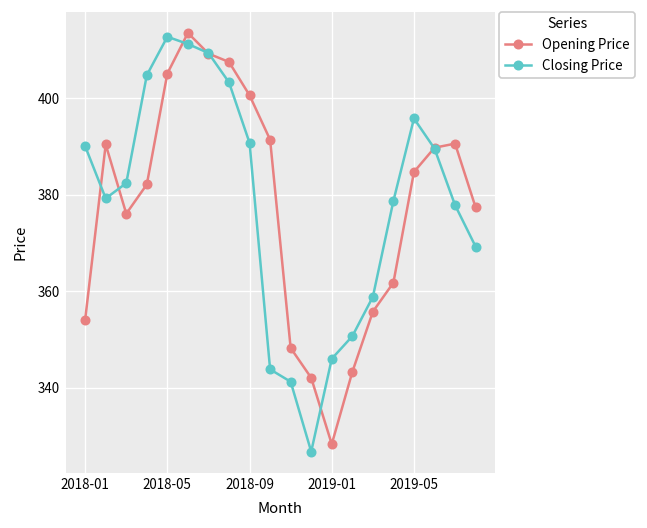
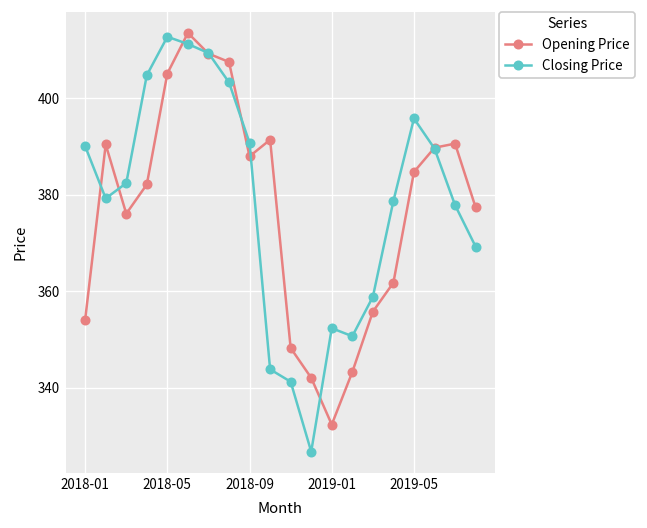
  {
    "Opening Price": {
      "2018-01": 354,
      "2018-05": 405,
-     "2018-09": 401,
-     "2019-01": 328,
+     "2018-09": 388,
+     "2019-01": 332,
      "2019-05": 385
    },
    "Closing Price": {
      "2018-01": 390,
      "2018-05": 413,
      "2018-09": 391,
-     "2019-01": 346,
+     "2019-01": 352,
      "2019-05": 396
    }
  }
